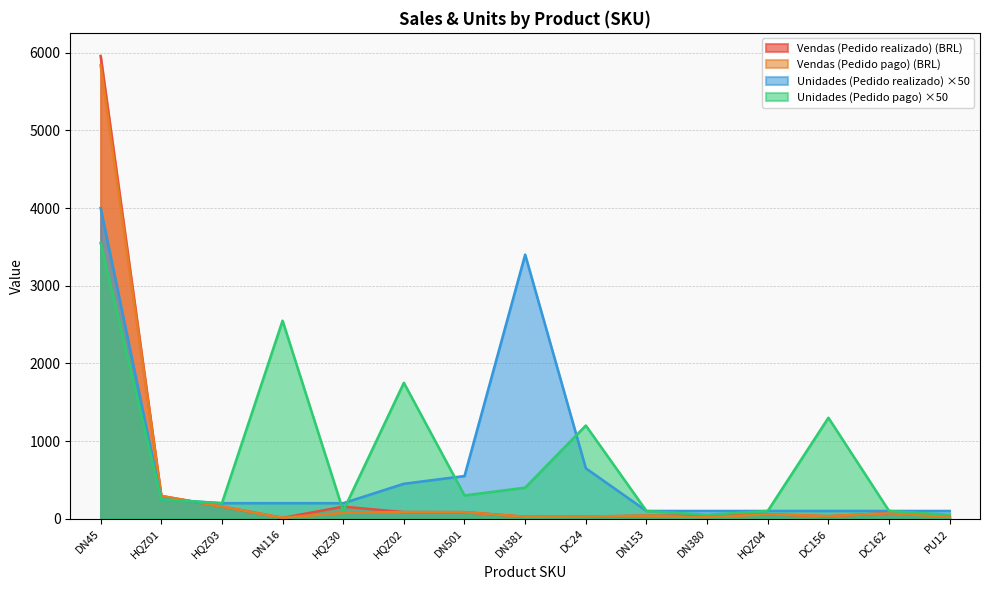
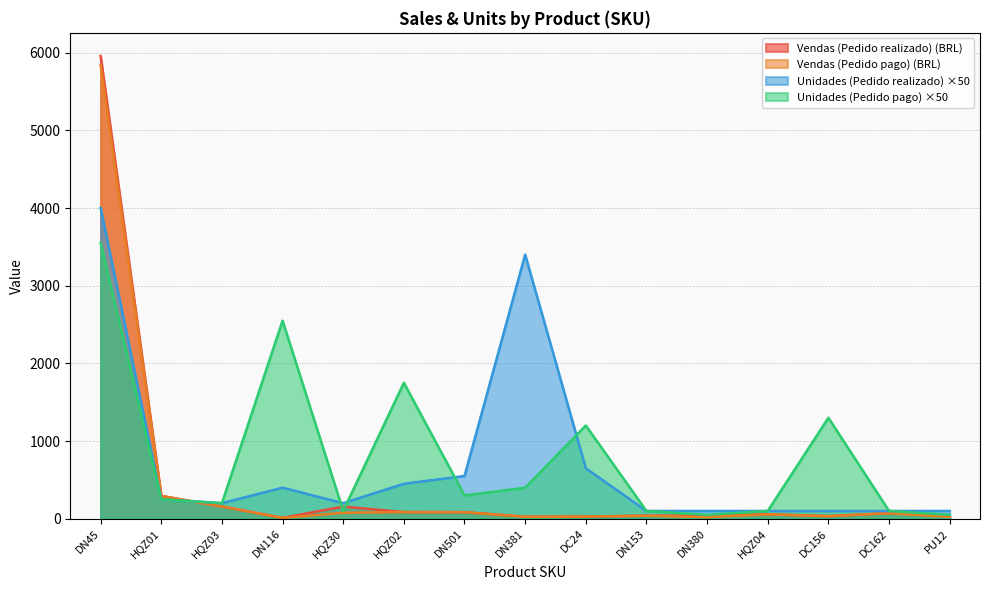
  {
    "Unidades (Pedido realizado) ×50": {
      "DN45": 4000,
-     "DN116": 200,
+     "DN116": 400,
      "HQZ30": 200,
      "HQZ02": 500,
      "DN501": 600,
      "DN381": 3400,
      "DC24": 700,
      "DN380": 100,
      "DC156": 100,
      "PU12": 100
    },
    "Unidades (Pedido pago) ×50": {
      "DN45": 3600,
      "DN116": 2600,
      "HQZ02": 1800,
      "DN501": 300,
      "DN381": 400,
      "DC24": 1200,
      "DC156": 1300
    }
  }
